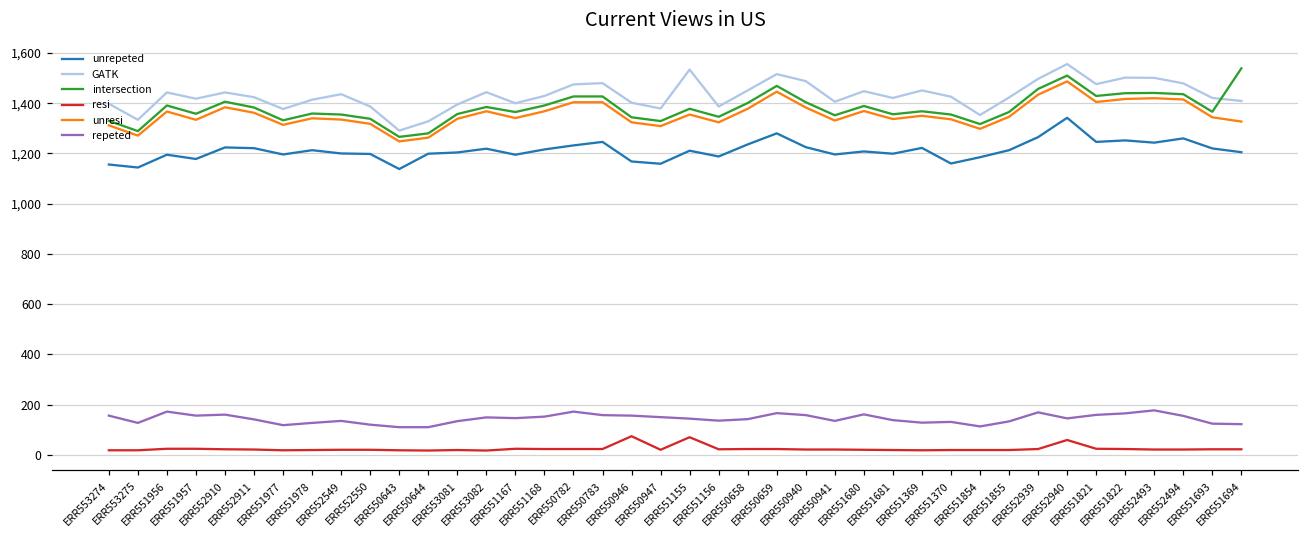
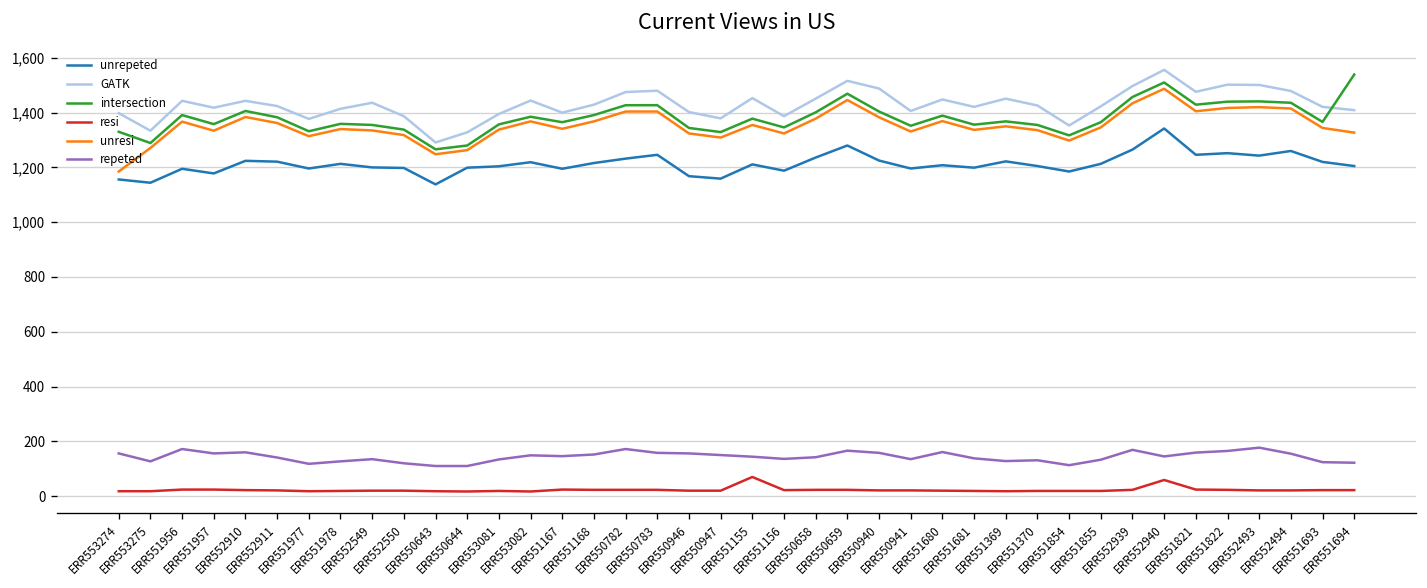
  {
    "unrepeted": {
      "ERR553274": "1,160",
      "ERR553275": "1,140",
      "ERR551956": "1,200",
      "ERR551957": "1,180",
      "ERR552910": "1,220",
      "ERR552911": "1,220",
      "ERR551977": "1,200",
      "ERR551978": "1,210",
      "ERR552549": "1,200",
      "ERR552550": "1,200",
      "ERR550643": "1,140",
      "ERR550644": "1,200",
      "ERR553081": "1,200",
      "ERR553082": "1,220",
      "ERR551167": "1,200",
      "ERR551168": "1,220",
      "ERR550782": "1,230",
      "ERR550783": "1,250",
      "ERR550946": "1,170",
      "ERR550947": "1,160",
      "ERR551155": "1,210",
      "ERR551156": "1,190",
      "ERR550658": "1,240",
      "ERR550659": "1,280",
      "ERR550940": "1,230",
      "ERR550941": "1,200",
      "ERR551680": "1,210",
      "ERR551681": "1,200",
      "ERR551369": "1,220",
-     "ERR551370": "1,160",
+     "ERR551370": "1,210",
      "ERR551854": "1,190",
      "ERR551855": "1,210",
      "ERR552939": "1,270",
      "ERR552940": "1,340",
      "ERR551821": "1,250",
      "ERR551822": "1,250",
      "ERR552493": "1,240",
      "ERR552494": "1,260",
      "ERR551693": "1,220",
      "ERR551694": "1,210"
    },
    "GATK": {
      "ERR553274": "1,400",
      "ERR553275": "1,330",
      "ERR551956": "1,440",
      "ERR551957": "1,420",
      "ERR552910": "1,440",
      "ERR552911": "1,420",
      "ERR551977": "1,380",
      "ERR551978": "1,410",
      "ERR552549": "1,440",
      "ERR552550": "1,390",
      "ERR550643": "1,290",
      "ERR550644": "1,330",
      "ERR553081": "1,400",
      "ERR553082": "1,440",
      "ERR551167": "1,400",
      "ERR551168": "1,430",
      "ERR550782": "1,480",
      "ERR550783": "1,480",
      "ERR550946": "1,400",
      "ERR550947": "1,380",
-     "ERR551155": "1,530",
+     "ERR551155": "1,450",
      "ERR551156": "1,390",
      "ERR550658": "1,450",
      "ERR550659": "1,520",
      "ERR550940": "1,490",
      "ERR550941": "1,410",
      "ERR551680": "1,450",
      "ERR551681": "1,420",
      "ERR551369": "1,450",
      "ERR551370": "1,430",
      "ERR551854": "1,350",
      "ERR551855": "1,420",
      "ERR552939": "1,500",
      "ERR552940": "1,560",
      "ERR551821": "1,480",
      "ERR551822": "1,500",
      "ERR552493": "1,500",
      "ERR552494": "1,480",
      "ERR551693": "1,420",
      "ERR551694": "1,410"
    },
    "resi": {
      "ERR553274": "20",
      "ERR553275": "20",
      "ERR551956": "20",
      "ERR551957": "20",
      "ERR552910": "20",
      "ERR552911": "20",
      "ERR551977": "20",
      "ERR551978": "20",
      "ERR552549": "20",
      "ERR552550": "20",
      "ERR550643": "20",
      "ERR550644": "20",
      "ERR553081": "20",
      "ERR553082": "20",
      "ERR551167": "20",
      "ERR551168": "20",
      "ERR550782": "20",
      "ERR550783": "20",
-     "ERR550946": "70",
+     "ERR550946": "20",
      "ERR550947": "20",
      "ERR551155": "70",
      "ERR551156": "20",
      "ERR550658": "20",
      "ERR550659": "20",
      "ERR550940": "20",
      "ERR550941": "20",
      "ERR551680": "20",
      "ERR551681": "20",
      "ERR551369": "20",
      "ERR551370": "20",
      "ERR551854": "20",
      "ERR551855": "20",
      "ERR552939": "20",
      "ERR552940": "60",
      "ERR551821": "20",
      "ERR551822": "20",
      "ERR552493": "20",
      "ERR552494": "20",
      "ERR551693": "20",
      "ERR551694": "20"
    },
    "unresi": {
-     "ERR553274": "1,310",
+     "ERR553274": "1,190",
      "ERR553275": "1,270",
      "ERR551956": "1,370",
      "ERR551957": "1,330",
      "ERR552910": "1,380",
      "ERR552911": "1,360",
      "ERR551977": "1,310",
      "ERR551978": "1,340",
      "ERR552549": "1,340",
      "ERR552550": "1,320",
      "ERR550643": "1,250",
      "ERR550644": "1,260",
      "ERR553081": "1,340",
      "ERR553082": "1,370",
      "ERR551167": "1,340",
      "ERR551168": "1,370",
      "ERR550782": "1,400",
      "ERR550783": "1,400",
      "ERR550946": "1,320",
      "ERR550947": "1,310",
      "ERR551155": "1,360",
      "ERR551156": "1,320",
      "ERR550658": "1,380",
      "ERR550659": "1,450",
      "ERR550940": "1,380",
      "ERR550941": "1,330",
      "ERR551680": "1,370",
      "ERR551681": "1,340",
      "ERR551369": "1,350",
      "ERR551370": "1,340",
      "ERR551854": "1,300",
      "ERR551855": "1,350",
      "ERR552939": "1,430",
      "ERR552940": "1,490",
      "ERR551821": "1,410",
      "ERR551822": "1,420",
      "ERR552493": "1,420",
      "ERR552494": "1,420",
      "ERR551693": "1,340",
      "ERR551694": "1,330"
    }
  }
